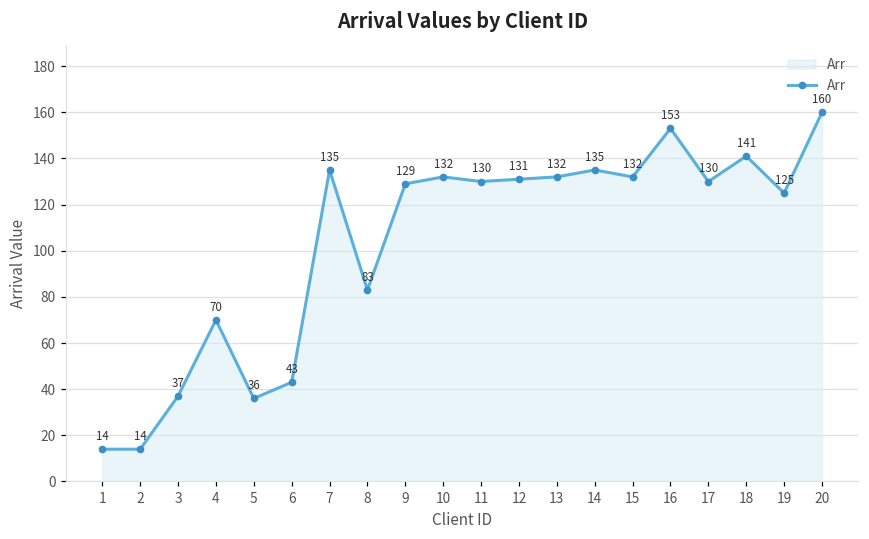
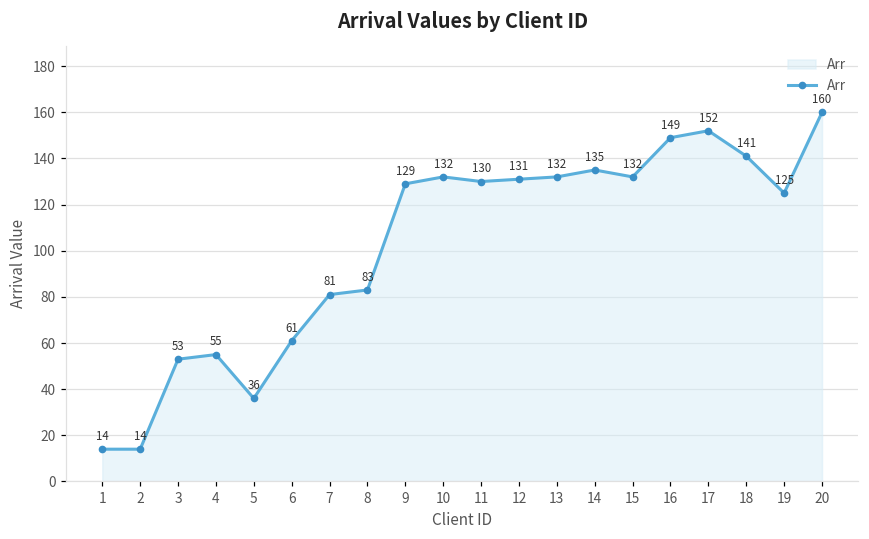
  {
    "1": 14,
    "2": 14,
-   "3": 37,
-   "4": 70,
+   "3": 53,
+   "4": 55,
    "5": 36,
-   "6": 43,
-   "7": 135,
+   "6": 61,
+   "7": 81,
    "8": 83,
    "9": 129,
    "10": 132,
    "11": 130,
    "12": 131,
    "13": 132,
    "14": 135,
    "15": 132,
-   "16": 153,
-   "17": 130,
+   "16": 149,
+   "17": 152,
    "18": 141,
    "19": 125,
    "20": 160
  }
